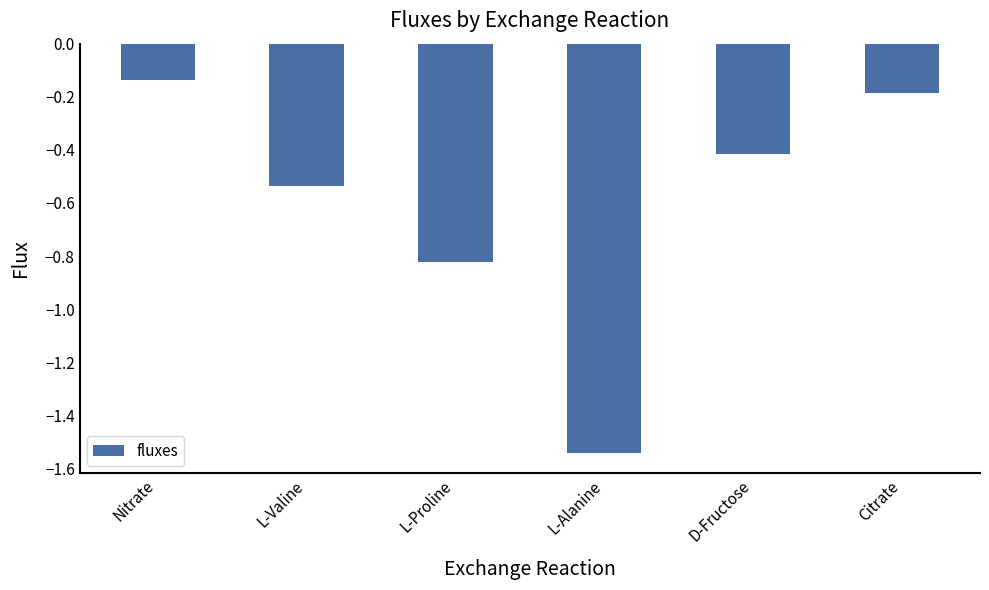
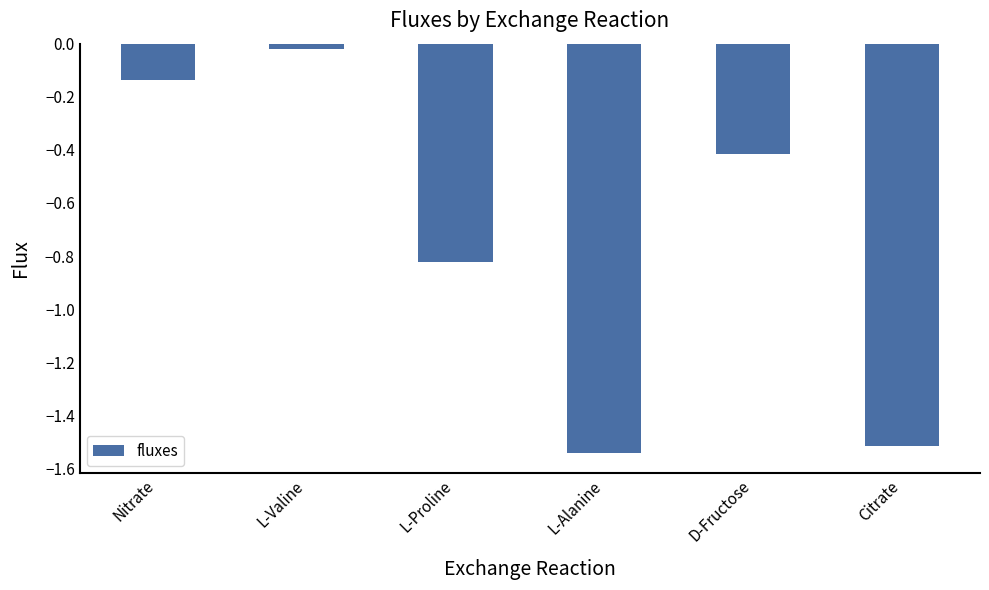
  {
    "Nitrate": -0.14,
-   "L-Valine": -0.53,
+   "L-Valine": -0.02,
    "L-Proline": -0.82,
    "L-Alanine": -1.54,
    "D-Fructose": -0.41,
-   "Citrate": -0.18
+   "Citrate": -1.51
  }
